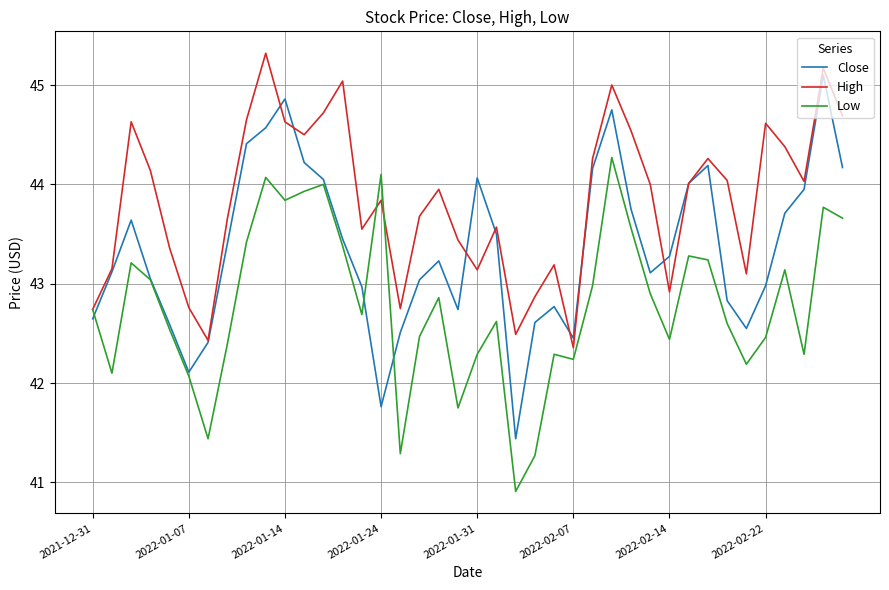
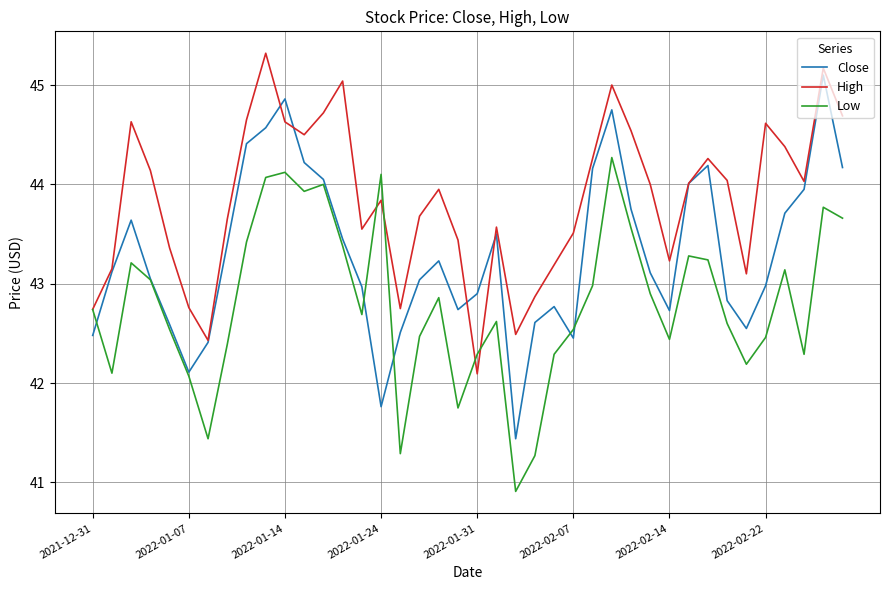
  {
    "Close": {
-     "2021-12-31": 42.6,
+     "2021-12-31": 42.5,
      "2022-01-07": 42.1,
      "2022-01-14": 44.9,
      "2022-01-24": 41.8,
-     "2022-01-31": 44.1,
+     "2022-01-31": 42.9,
      "2022-02-07": 42.5,
-     "2022-02-14": 43.3,
+     "2022-02-14": 42.7,
      "2022-02-22": 43.0
    },
    "High": {
      "2022-01-07": 42.8,
      "2022-01-14": 44.6,
      "2022-01-24": 43.8,
-     "2022-01-31": 43.1,
-     "2022-02-07": 42.4,
-     "2022-02-14": 42.9,
+     "2022-01-31": 42.1,
+     "2022-02-07": 43.5,
+     "2022-02-14": 43.2,
      "2022-02-22": 44.6
    },
    "Low": {
      "2022-01-07": 42.1,
-     "2022-01-14": 43.8,
+     "2022-01-14": 44.1,
      "2022-01-24": 44.1,
      "2022-01-31": 42.3,
-     "2022-02-07": 42.2,
+     "2022-02-07": 42.5,
      "2022-02-14": 42.4,
      "2022-02-22": 42.5
    }
  }
